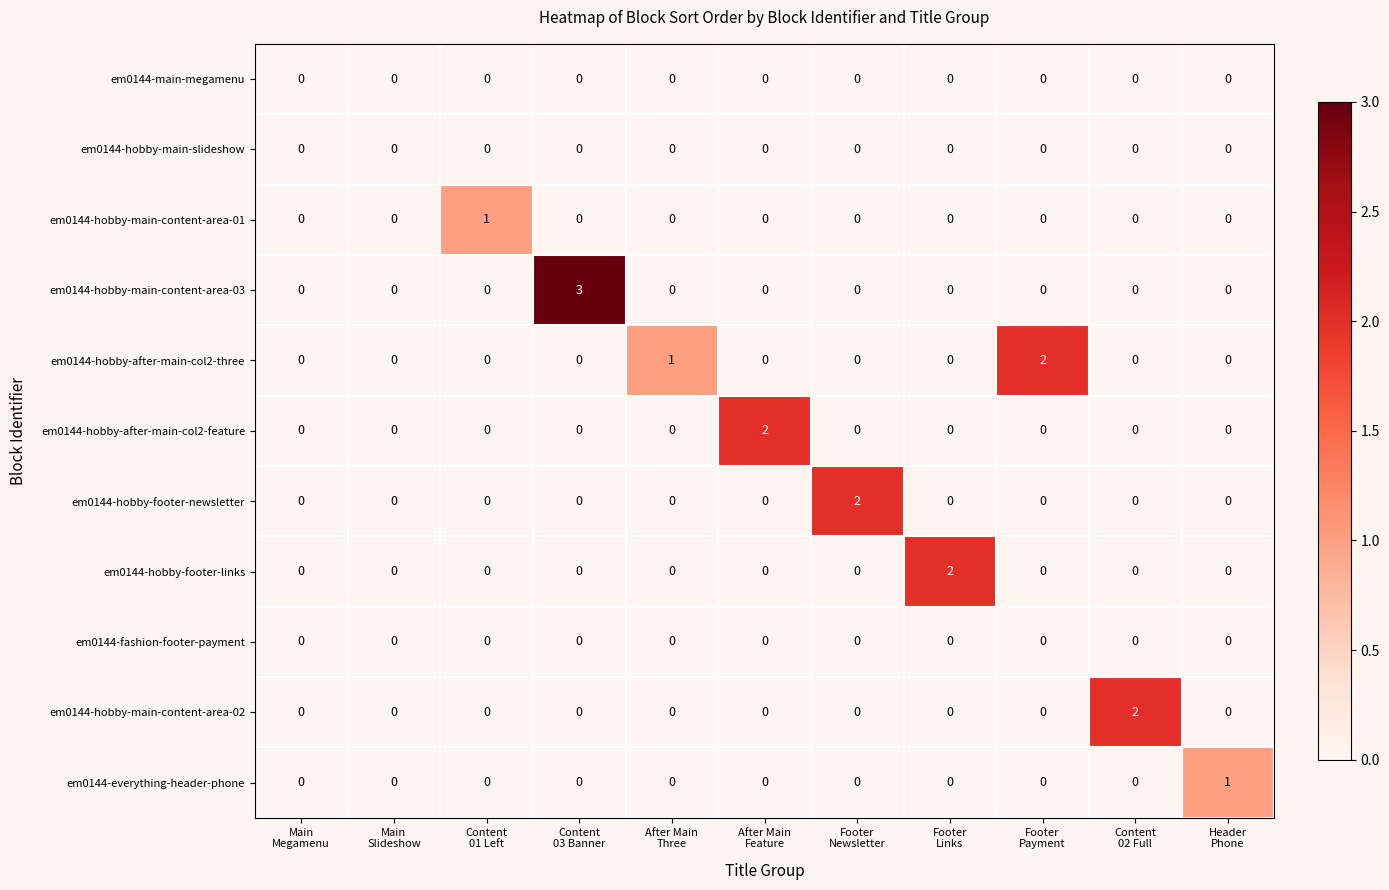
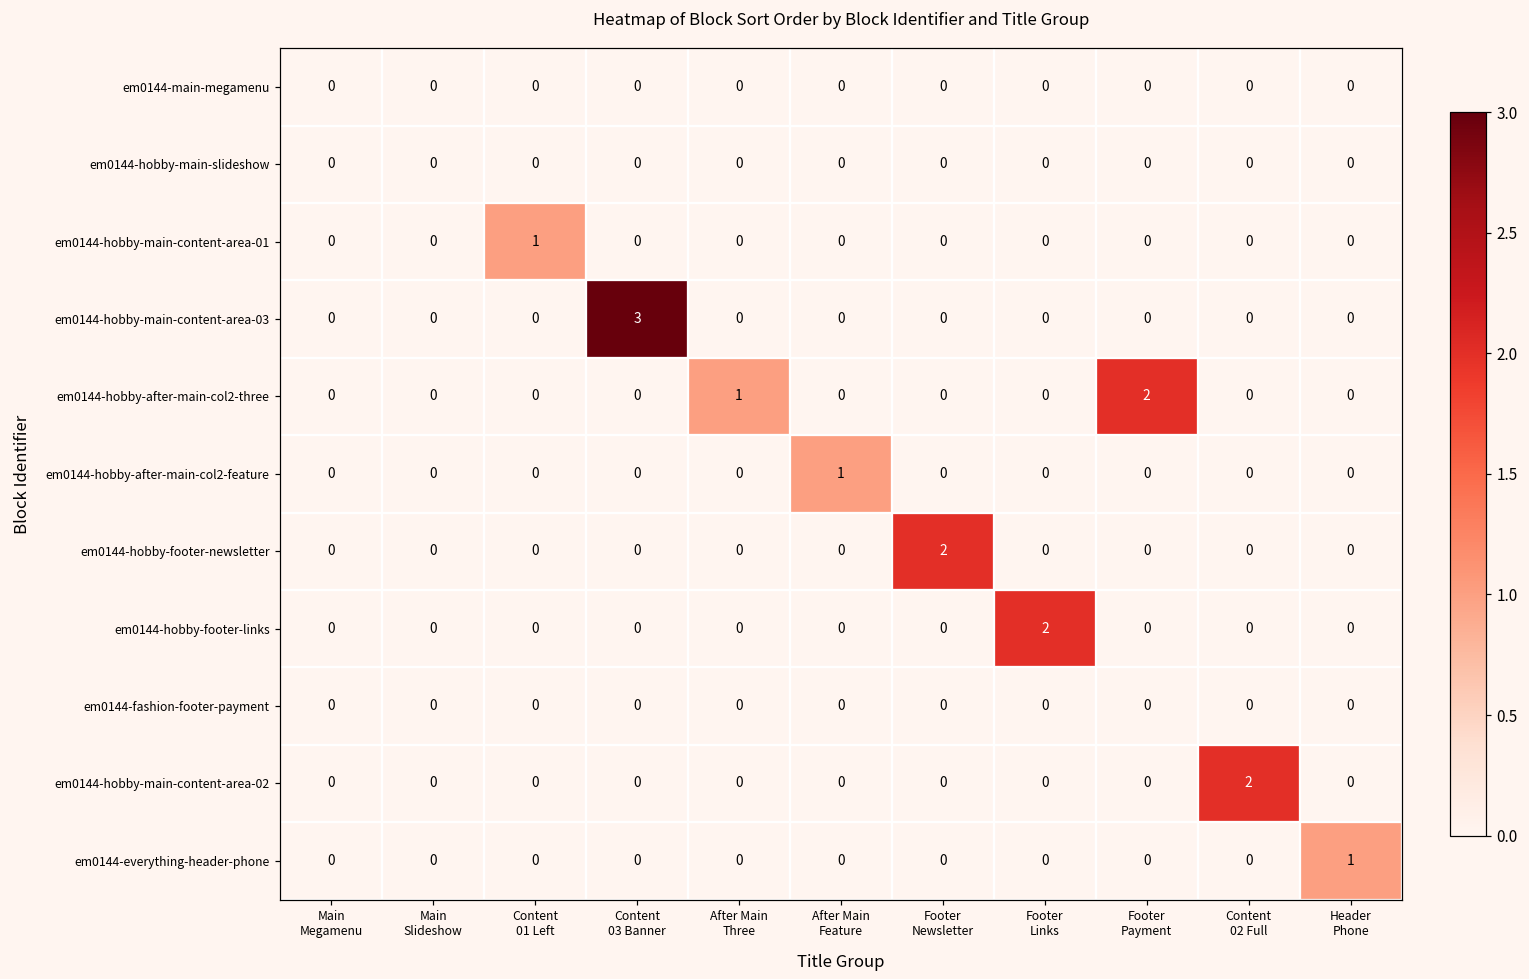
  {
    "em0144-main-megamenu": {
      "Main Megamenu": 0,
      "Main Slideshow": 0,
      "Content 01 Left": 0,
      "Content 03 Banner": 0,
      "After Main Three": 0,
      "After Main Feature": 0,
      "Footer Newsletter": 0,
      "Footer Links": 0,
      "Footer Payment": 0,
      "Content 02 Full": 0,
      "Header Phone": 0
    },
    "em0144-hobby-main-slideshow": {
      "Main Megamenu": 0,
      "Main Slideshow": 0,
      "Content 01 Left": 0,
      "Content 03 Banner": 0,
      "After Main Three": 0,
      "After Main Feature": 0,
      "Footer Newsletter": 0,
      "Footer Links": 0,
      "Footer Payment": 0,
      "Content 02 Full": 0,
      "Header Phone": 0
    },
    "em0144-hobby-main-content-area-01": {
      "Main Megamenu": 0,
      "Main Slideshow": 0,
      "Content 01 Left": 1,
      "Content 03 Banner": 0,
      "After Main Three": 0,
      "After Main Feature": 0,
      "Footer Newsletter": 0,
      "Footer Links": 0,
      "Footer Payment": 0,
      "Content 02 Full": 0,
      "Header Phone": 0
    },
    "em0144-hobby-main-content-area-03": {
      "Main Megamenu": 0,
      "Main Slideshow": 0,
      "Content 01 Left": 0,
      "Content 03 Banner": 3,
      "After Main Three": 0,
      "After Main Feature": 0,
      "Footer Newsletter": 0,
      "Footer Links": 0,
      "Footer Payment": 0,
      "Content 02 Full": 0,
      "Header Phone": 0
    },
    "em0144-hobby-after-main-col2-three": {
      "Main Megamenu": 0,
      "Main Slideshow": 0,
      "Content 01 Left": 0,
      "Content 03 Banner": 0,
      "After Main Three": 1,
      "After Main Feature": 0,
      "Footer Newsletter": 0,
      "Footer Links": 0,
      "Footer Payment": 2,
      "Content 02 Full": 0,
      "Header Phone": 0
    },
    "em0144-hobby-after-main-col2-feature": {
      "Main Megamenu": 0,
      "Main Slideshow": 0,
      "Content 01 Left": 0,
      "Content 03 Banner": 0,
      "After Main Three": 0,
-     "After Main Feature": 2,
+     "After Main Feature": 1,
      "Footer Newsletter": 0,
      "Footer Links": 0,
      "Footer Payment": 0,
      "Content 02 Full": 0,
      "Header Phone": 0
    },
    "em0144-hobby-footer-newsletter": {
      "Main Megamenu": 0,
      "Main Slideshow": 0,
      "Content 01 Left": 0,
      "Content 03 Banner": 0,
      "After Main Three": 0,
      "After Main Feature": 0,
      "Footer Newsletter": 2,
      "Footer Links": 0,
      "Footer Payment": 0,
      "Content 02 Full": 0,
      "Header Phone": 0
    },
    "em0144-hobby-footer-links": {
      "Main Megamenu": 0,
      "Main Slideshow": 0,
      "Content 01 Left": 0,
      "Content 03 Banner": 0,
      "After Main Three": 0,
      "After Main Feature": 0,
      "Footer Newsletter": 0,
      "Footer Links": 2,
      "Footer Payment": 0,
      "Content 02 Full": 0,
      "Header Phone": 0
    },
    "em0144-fashion-footer-payment": {
      "Main Megamenu": 0,
      "Main Slideshow": 0,
      "Content 01 Left": 0,
      "Content 03 Banner": 0,
      "After Main Three": 0,
      "After Main Feature": 0,
      "Footer Newsletter": 0,
      "Footer Links": 0,
      "Footer Payment": 0,
      "Content 02 Full": 0,
      "Header Phone": 0
    },
    "em0144-hobby-main-content-area-02": {
      "Main Megamenu": 0,
      "Main Slideshow": 0,
      "Content 01 Left": 0,
      "Content 03 Banner": 0,
      "After Main Three": 0,
      "After Main Feature": 0,
      "Footer Newsletter": 0,
      "Footer Links": 0,
      "Footer Payment": 0,
      "Content 02 Full": 2,
      "Header Phone": 0
    },
    "em0144-everything-header-phone": {
      "Main Megamenu": 0,
      "Main Slideshow": 0,
      "Content 01 Left": 0,
      "Content 03 Banner": 0,
      "After Main Three": 0,
      "After Main Feature": 0,
      "Footer Newsletter": 0,
      "Footer Links": 0,
      "Footer Payment": 0,
      "Content 02 Full": 0,
      "Header Phone": 1
    }
  }
